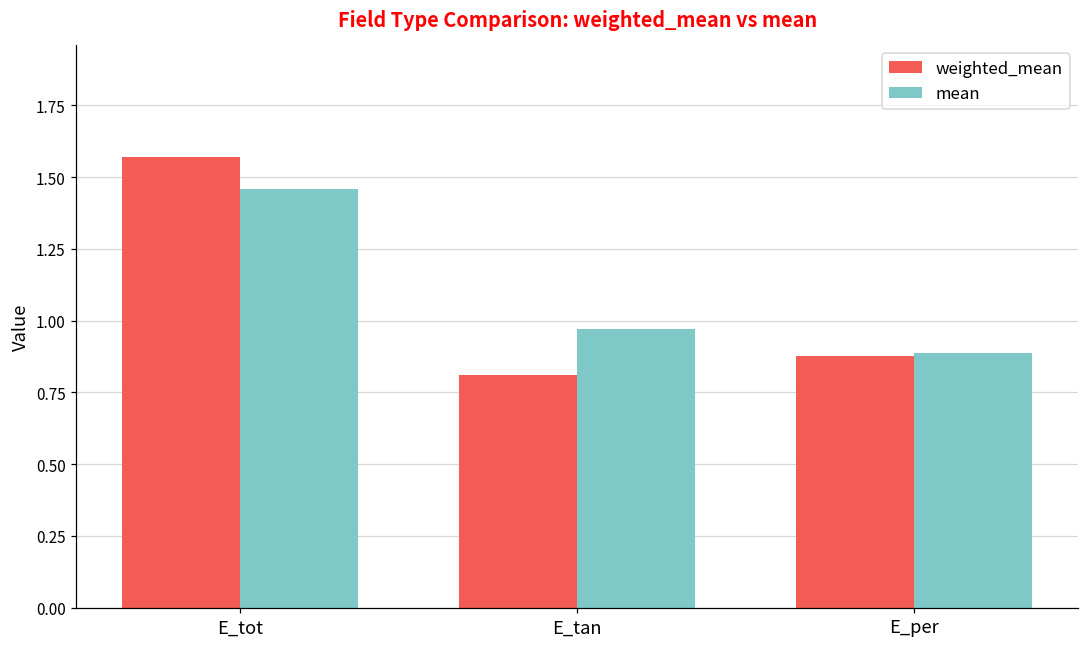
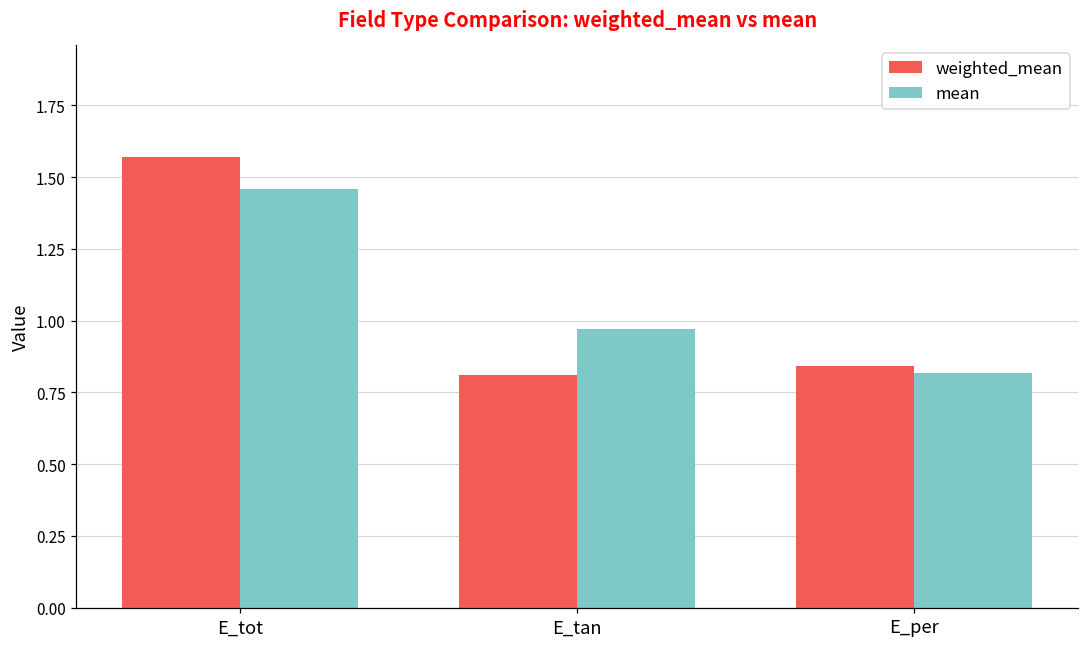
  {
    "weighted_mean": {
      "E_tot": 1.57,
      "E_tan": 0.81,
-     "E_per": 0.88
+     "E_per": 0.84
    },
    "mean": {
      "E_tot": 1.46,
      "E_tan": 0.97,
-     "E_per": 0.89
+     "E_per": 0.82
    }
  }
